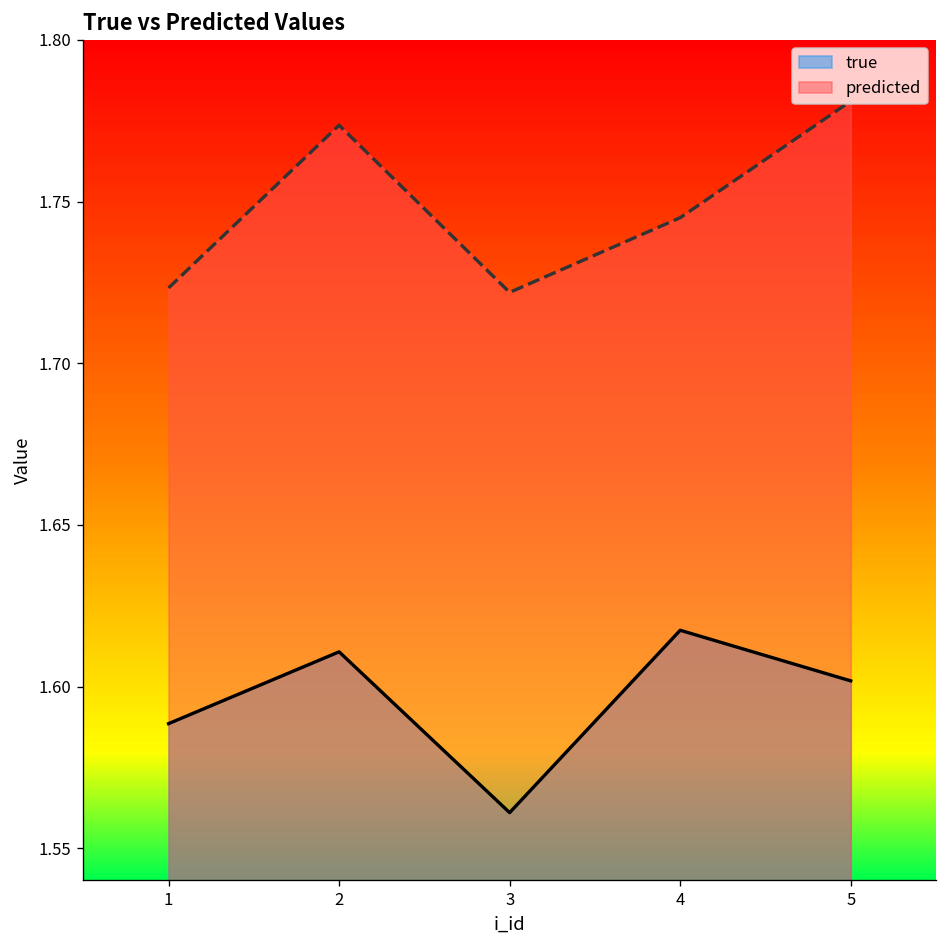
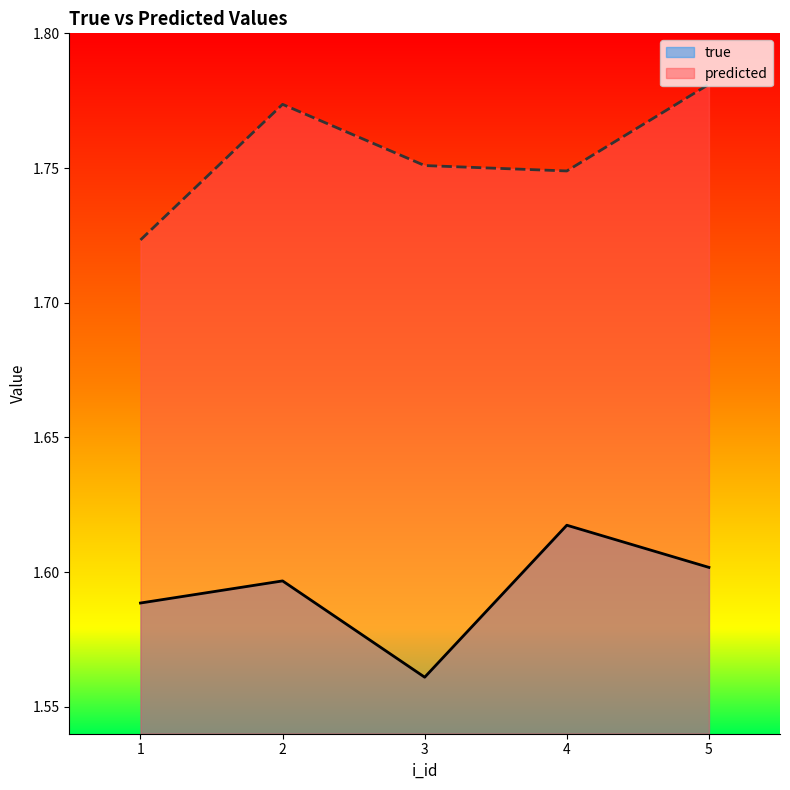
  {
    "true": {
      "1": 1.589,
-     "2": 1.611,
+     "2": 1.597,
      "3": 1.561,
      "4": 1.617,
      "5": 1.602
    },
    "predicted": {
      "1": 1.723,
      "2": 1.774,
-     "3": 1.722,
-     "4": 1.745
+     "3": 1.751,
+     "4": 1.749
    }
  }
